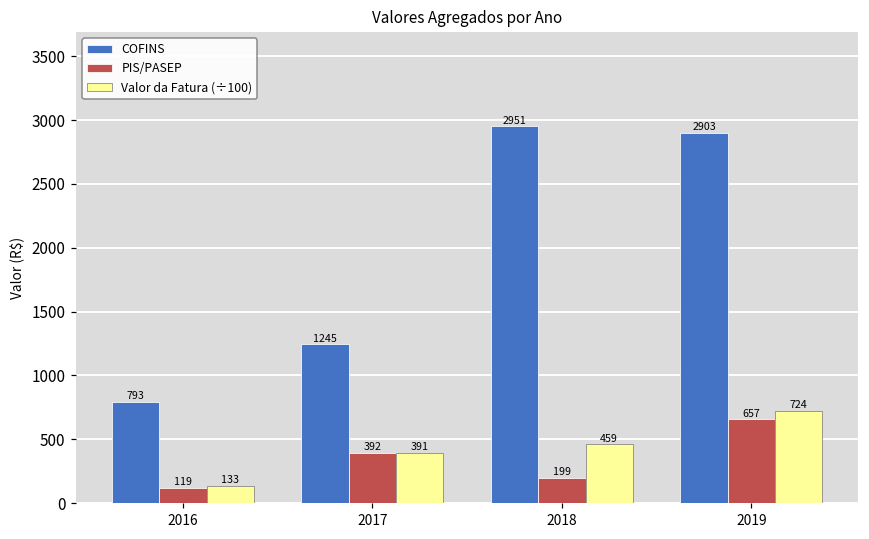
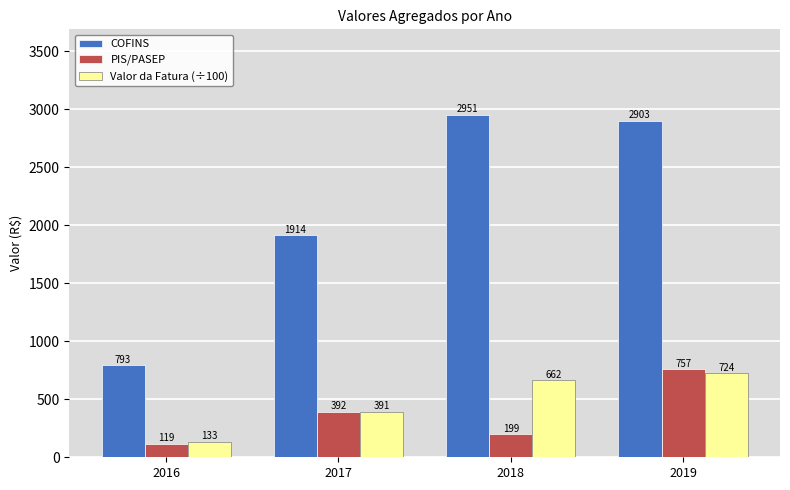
  {
    "COFINS": {
      "2016": 793,
-     "2017": 1245,
+     "2017": 1914,
      "2018": 2951,
      "2019": 2903
    },
    "PIS/PASEP": {
      "2016": 119,
      "2017": 392,
      "2018": 199,
-     "2019": 657
+     "2019": 757
    },
    "Valor da Fatura (÷100)": {
      "2016": 133,
      "2017": 391,
-     "2018": 459,
+     "2018": 662,
      "2019": 724
    }
  }
